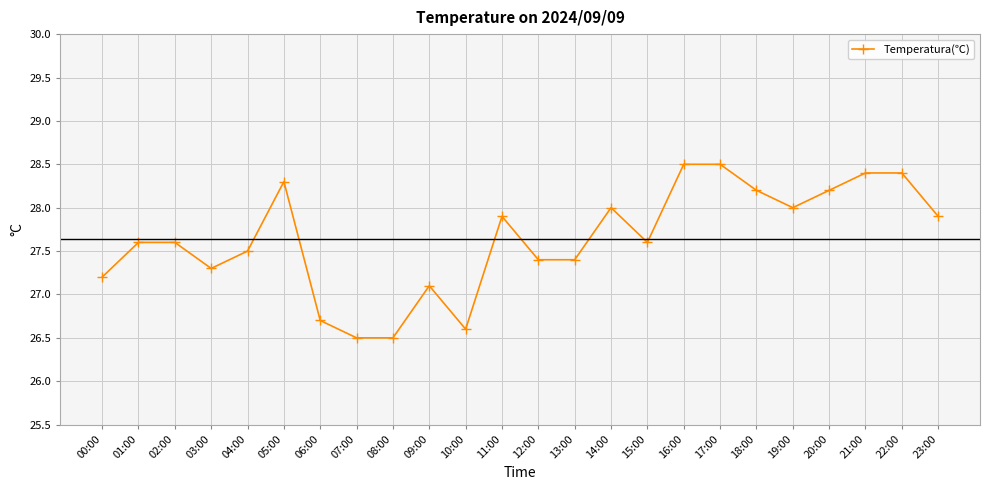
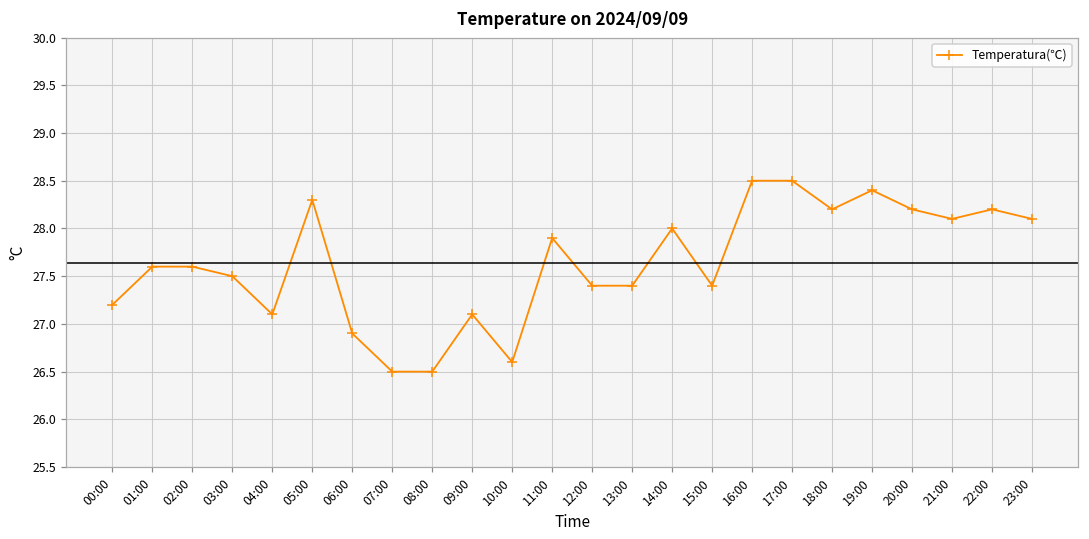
  {
    "00:00": 27.2,
    "01:00": 27.6,
    "02:00": 27.6,
-   "03:00": 27.3,
-   "04:00": 27.5,
+   "03:00": 27.5,
+   "04:00": 27.1,
    "05:00": 28.3,
-   "06:00": 26.7,
+   "06:00": 26.9,
    "07:00": 26.5,
    "08:00": 26.5,
    "09:00": 27.1,
    "10:00": 26.6,
    "11:00": 27.9,
    "12:00": 27.4,
    "13:00": 27.4,
    "14:00": 28.0,
-   "15:00": 27.6,
+   "15:00": 27.4,
    "16:00": 28.5,
    "17:00": 28.5,
    "18:00": 28.2,
-   "19:00": 28.0,
+   "19:00": 28.4,
    "20:00": 28.2,
-   "21:00": 28.4,
-   "22:00": 28.4,
-   "23:00": 27.9
+   "21:00": 28.1,
+   "22:00": 28.2,
+   "23:00": 28.1
  }
